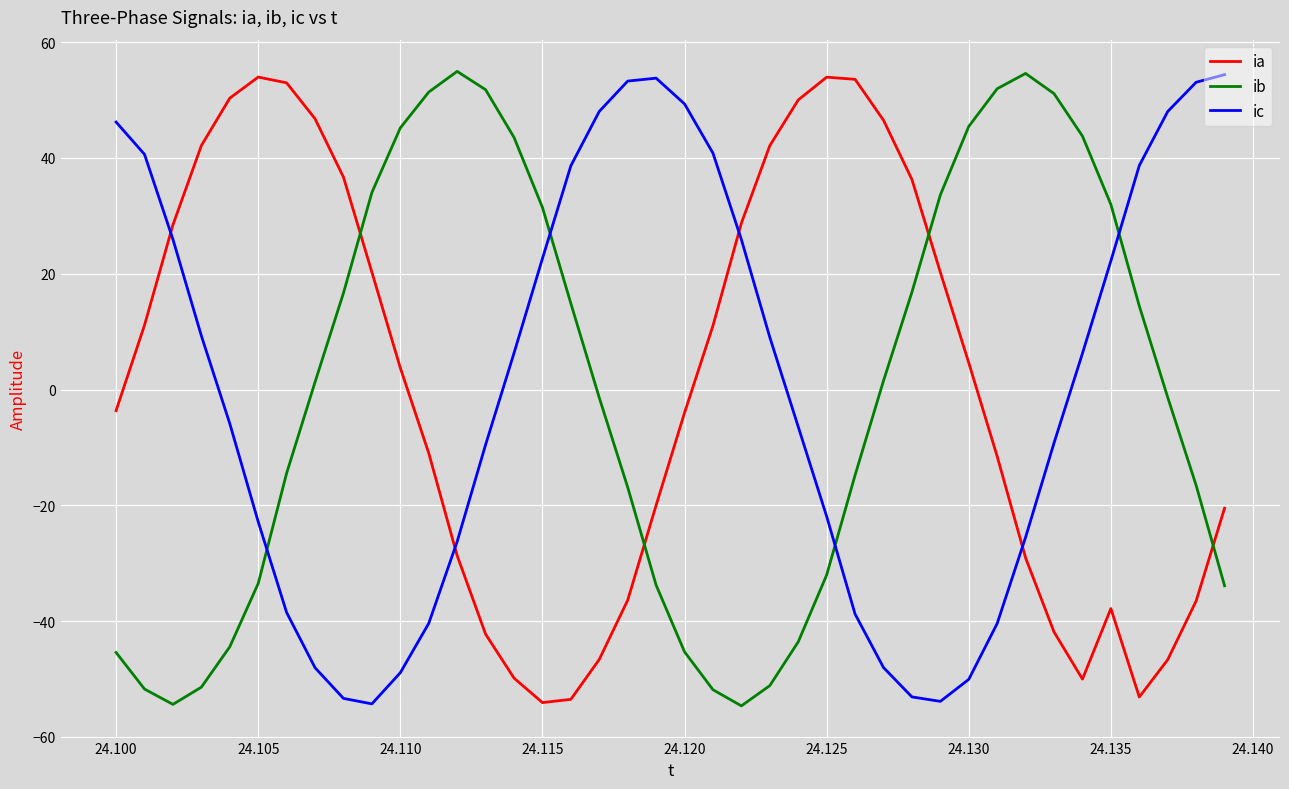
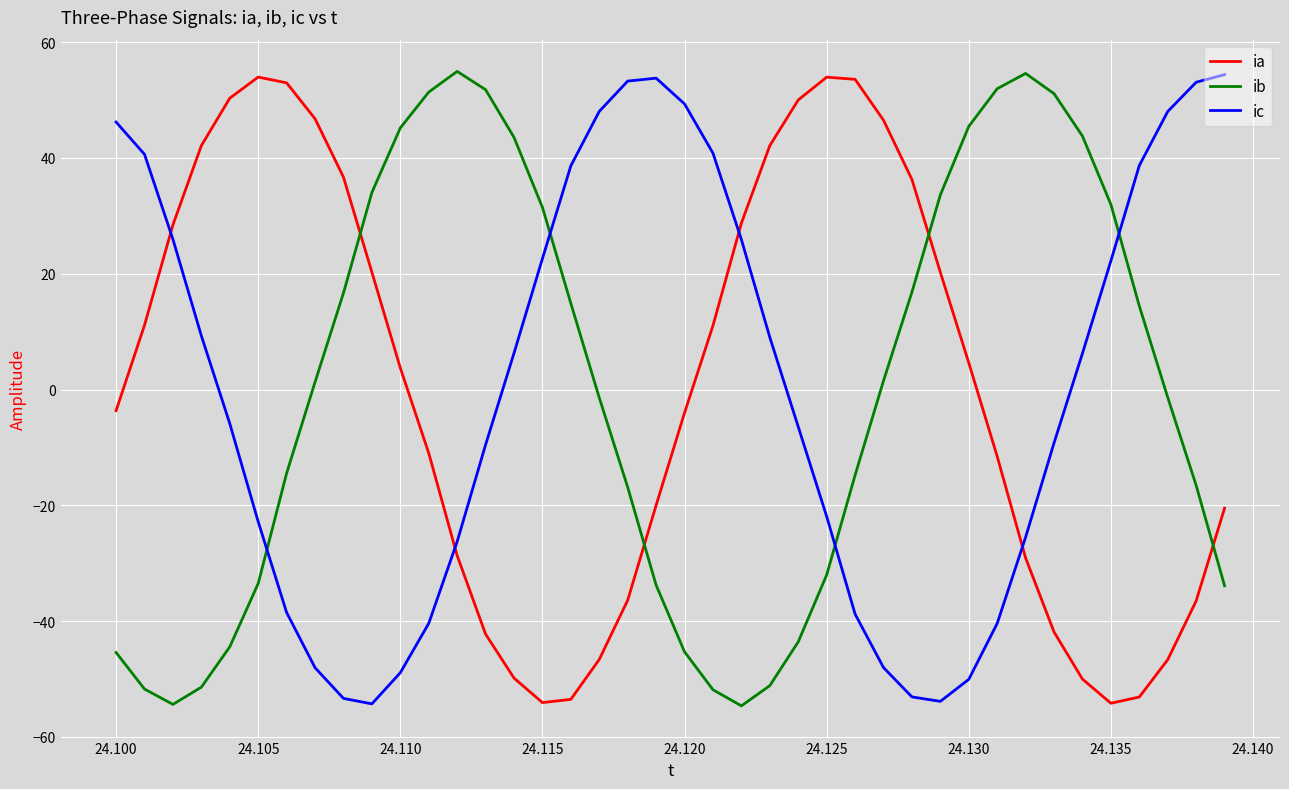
  {
    "ia": {
      "24.100": -4,
      "24.105": 54,
      "24.110": 4,
      "24.115": -54,
      "24.120": -4,
      "24.125": 54,
      "24.130": 5,
-     "24.135": -38
+     "24.135": -54
    },
    "ib": {
      "24.100": -45,
      "24.105": -34,
      "24.110": 45,
      "24.115": 31,
      "24.120": -45,
      "24.125": -32,
      "24.130": 45,
      "24.135": 32
    },
    "ic": {
      "24.100": 46,
      "24.105": -23,
      "24.110": -49,
      "24.115": 23,
      "24.120": 49,
      "24.125": -22,
      "24.130": -50,
      "24.135": 22
    }
  }
